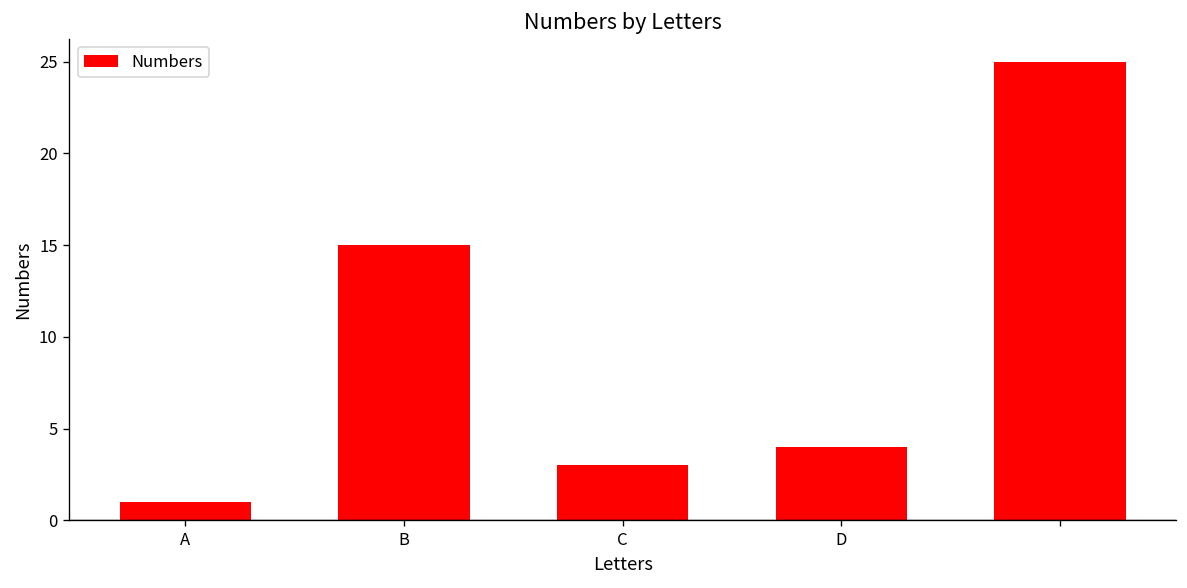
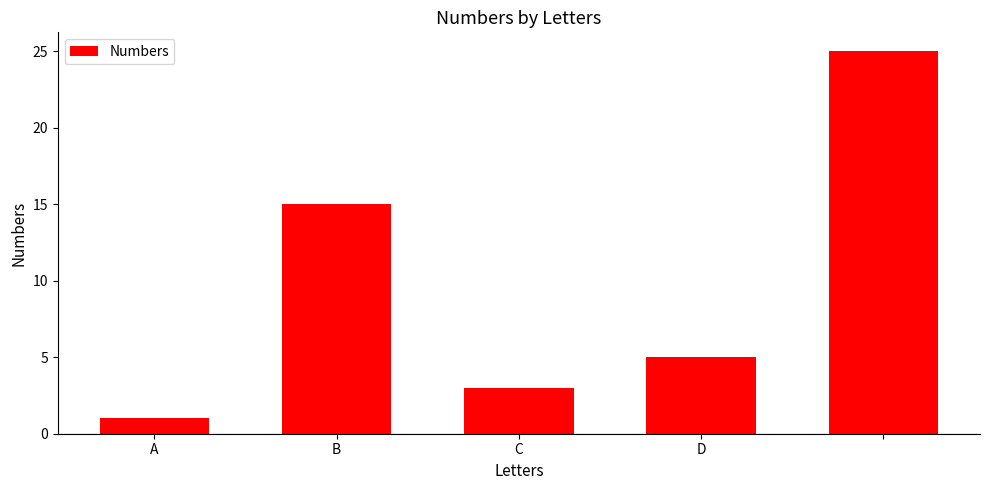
  {
    "A": 1,
    "B": 15,
    "C": 3,
-   "D": 4
+   "D": 5
  }
